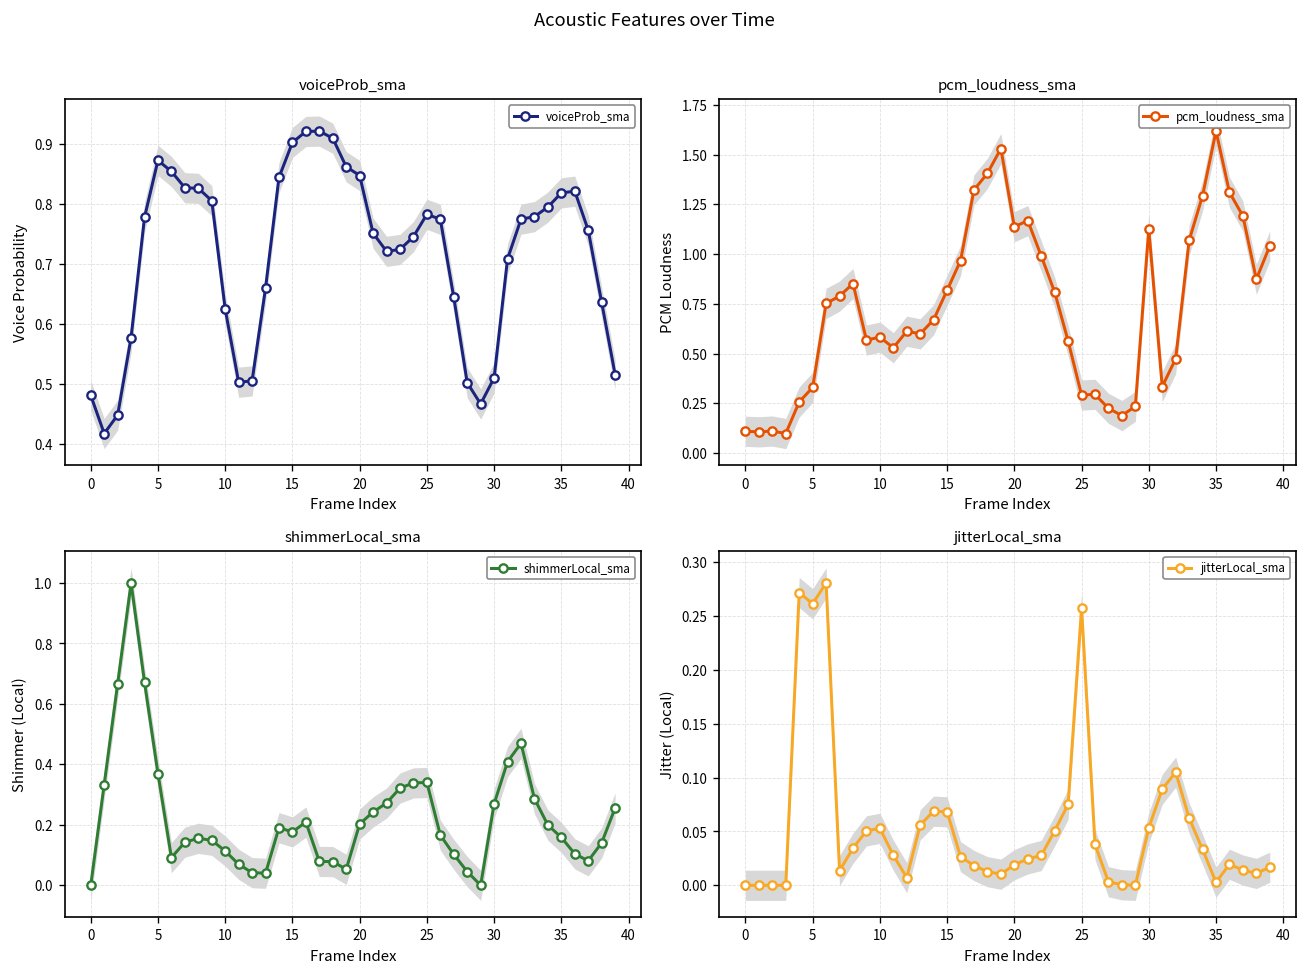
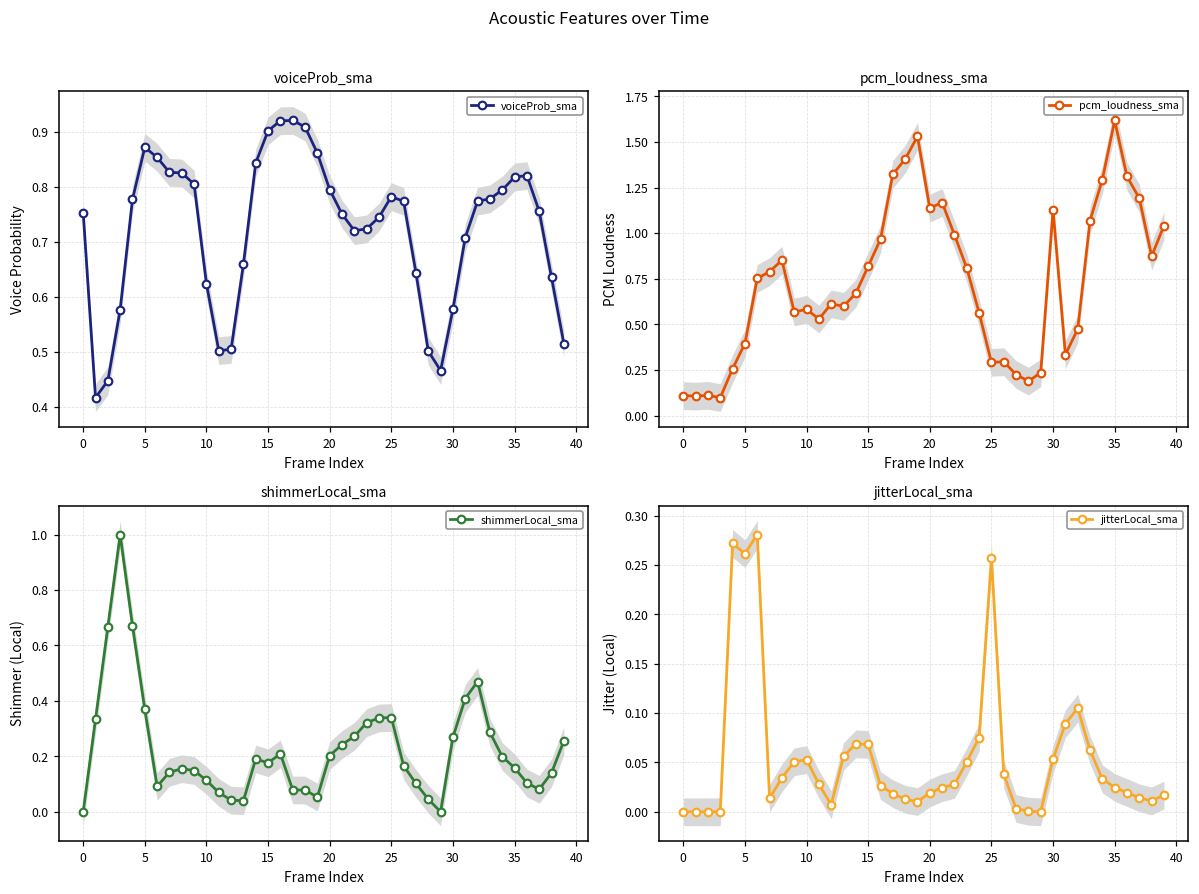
  {
    "voiceProb_sma": {
      "voiceProb_sma": {
-       "0": 0.48,
+       "0": 0.75,
        "5": 0.87,
        "10": 0.62,
        "15": 0.90,
-       "20": 0.85,
+       "20": 0.80,
        "25": 0.78,
-       "30": 0.51,
+       "30": 0.58,
        "35": 0.82
      }
    },
    "pcm_loudness_sma": {
      "pcm_loudness_sma": {
        "0": 0.11,
-       "5": 0.33,
+       "5": 0.40,
        "10": 0.58,
        "15": 0.82,
        "20": 1.14,
        "25": 0.29,
        "30": 1.13,
        "35": 1.62
      }
    },
    "shimmerLocal_sma": {
      "shimmerLocal_sma": {
        "0": 0.00,
        "5": 0.37,
        "10": 0.11,
        "15": 0.18,
        "20": 0.20,
        "25": 0.34,
        "30": 0.27,
        "35": 0.16
      }
    },
    "jitterLocal_sma": {
      "jitterLocal_sma": {
        "0": 0.00,
        "5": 0.26,
        "10": 0.05,
        "15": 0.07,
        "20": 0.02,
        "25": 0.26,
        "30": 0.05,
-       "35": 0.00
+       "35": 0.02
      }
    }
  }
